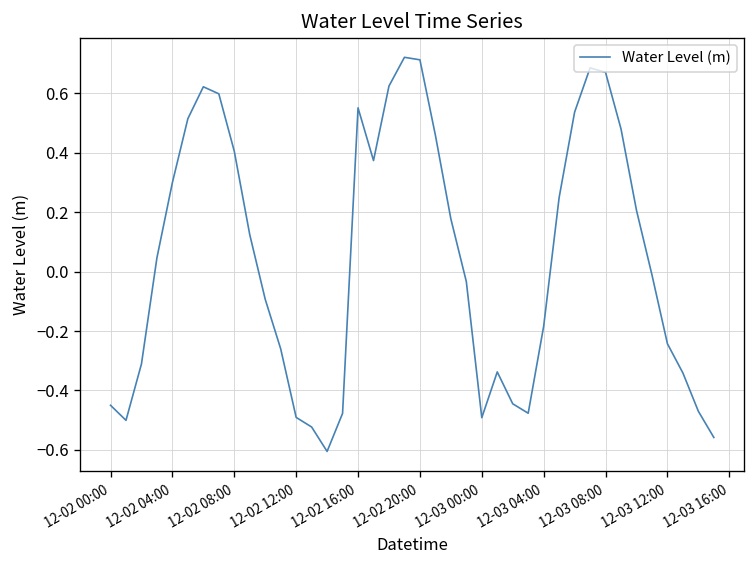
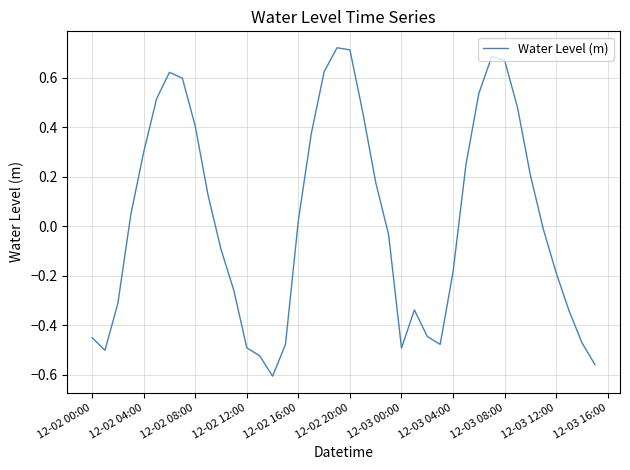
  {
    "12-02 00:00": -0.45,
    "12-02 04:00": 0.30,
    "12-02 08:00": 0.41,
    "12-02 12:00": -0.49,
-   "12-02 16:00": 0.55,
+   "12-02 16:00": 0.02,
    "12-02 20:00": 0.71,
    "12-03 00:00": -0.49,
    "12-03 04:00": -0.18,
-   "12-03 12:00": -0.24
+   "12-03 12:00": -0.19
  }
